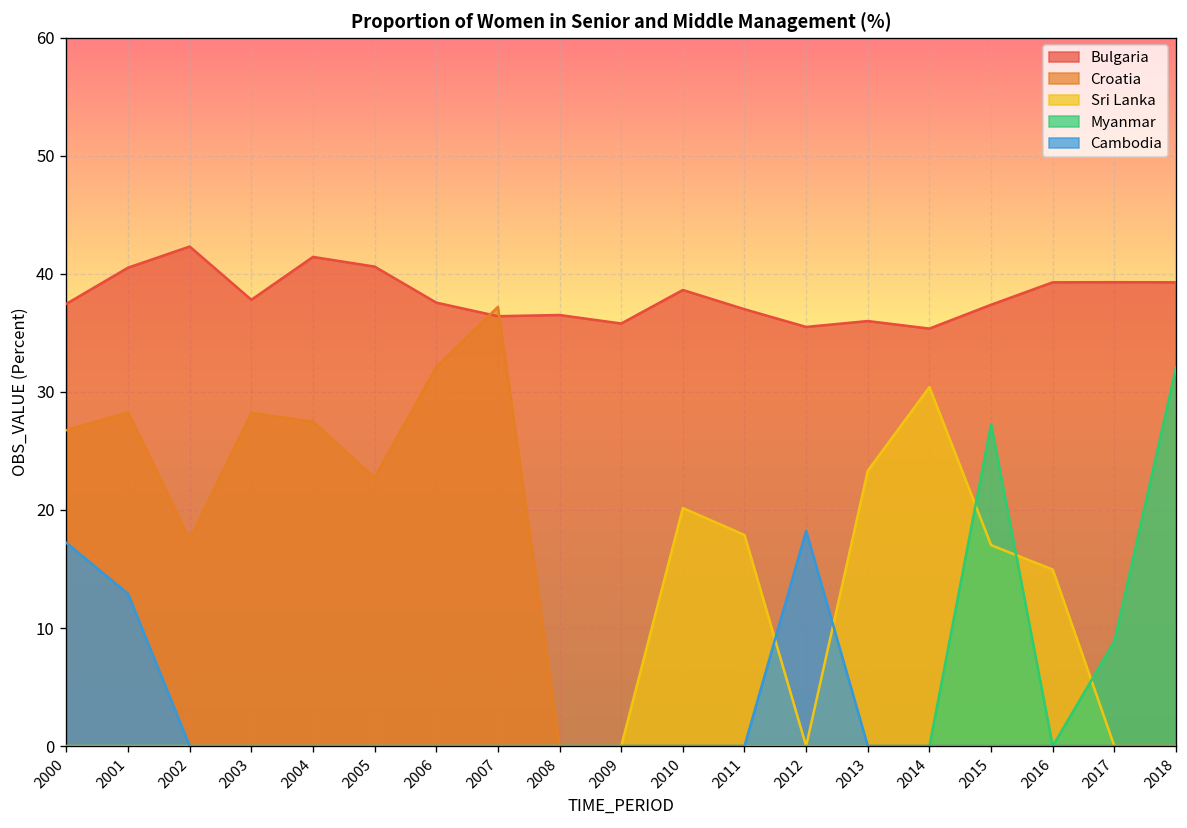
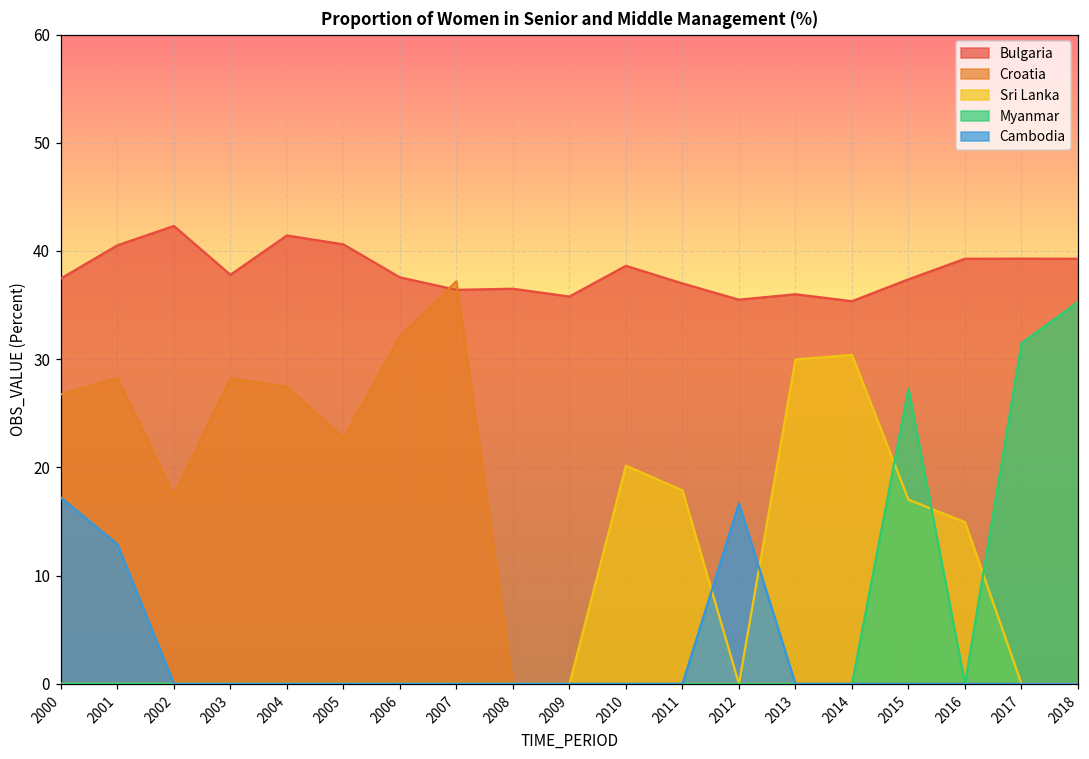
  {
    "Sri Lanka": {
      "2010": 20,
      "2011": 18,
-     "2013": 23,
+     "2013": 30,
      "2014": 30,
      "2015": 17,
      "2016": 15
    },
    "Myanmar": {
      "2015": 27,
-     "2017": 9,
-     "2018": 32
+     "2017": 31,
+     "2018": 35
    },
    "Cambodia": {
      "2000": 17,
      "2001": 13,
-     "2012": 18
+     "2012": 17
    }
  }
